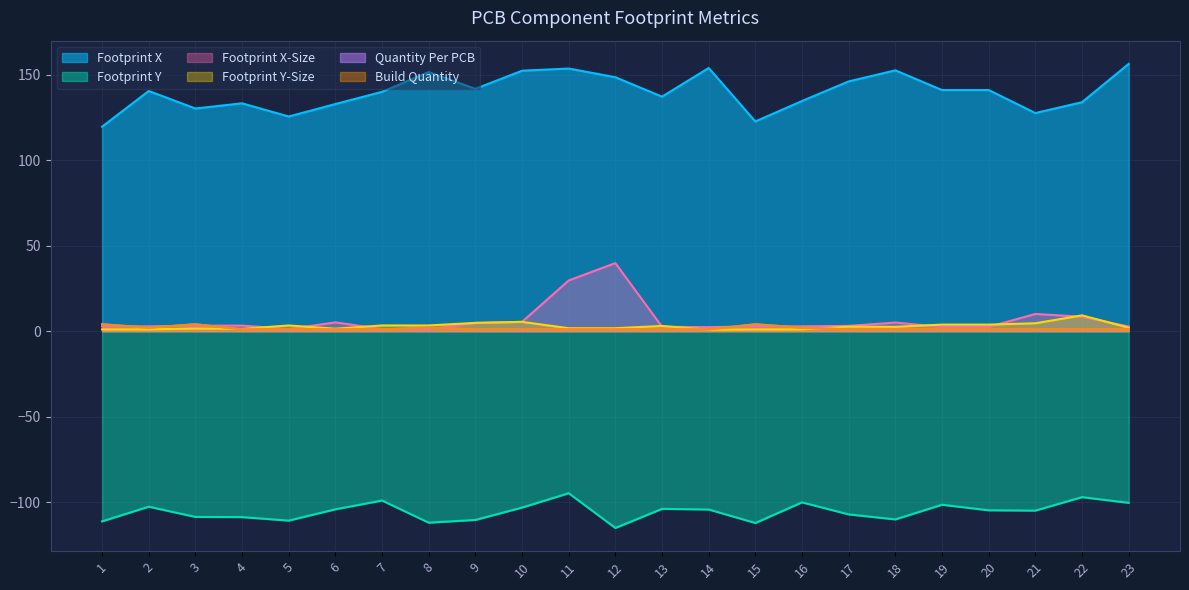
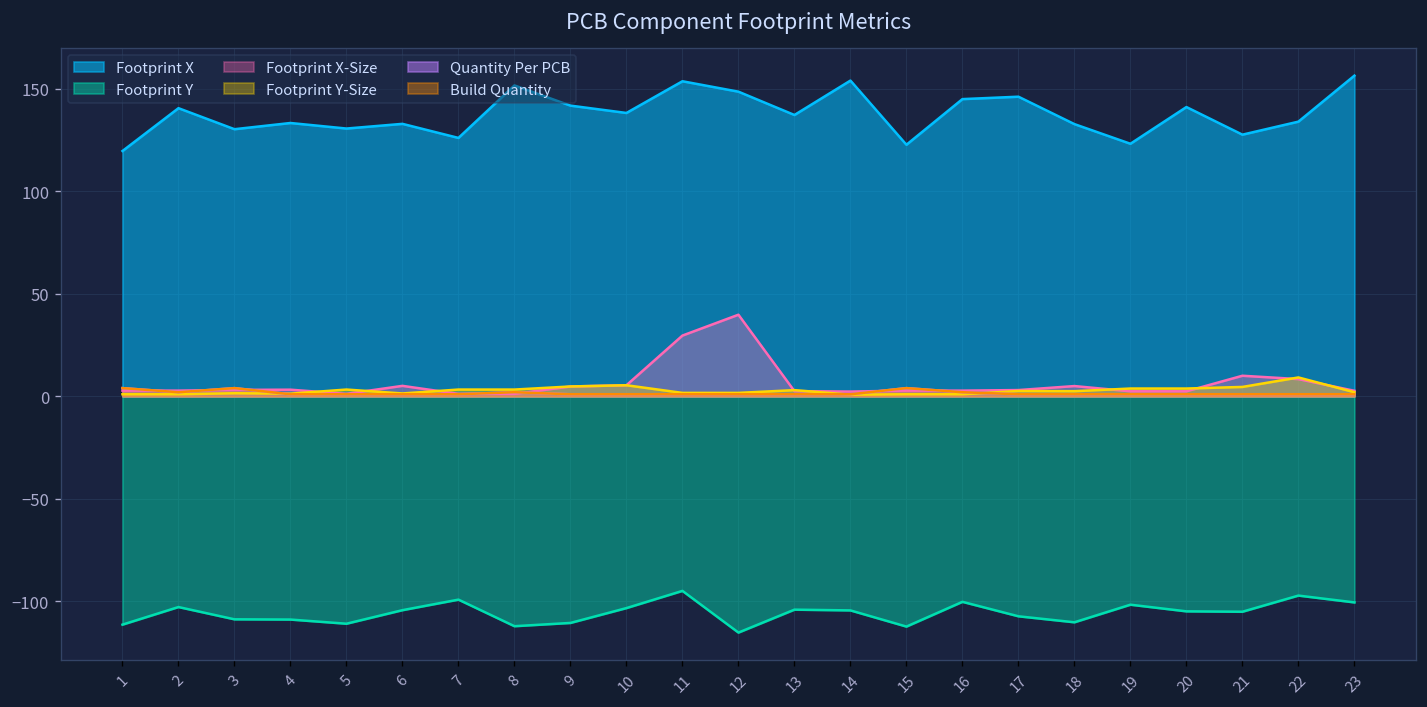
  {
    "Footprint X": {
      "1": 120,
      "2": 140,
      "3": 130,
      "4": 133,
-     "5": 126,
+     "5": 131,
      "6": 133,
-     "7": 140,
-     "10": 152,
+     "7": 126,
+     "10": 138,
      "11": 154,
      "12": 149,
      "13": 137,
      "14": 154,
      "15": 123,
-     "16": 135,
+     "16": 145,
      "17": 146,
-     "18": 153,
-     "19": 141,
+     "18": 133,
+     "19": 123,
      "20": 141,
      "21": 128,
      "22": 134,
      "23": 156
    },
    "Footprint X-Size": {
      "4": 3,
      "6": 5,
      "11": 30,
      "12": 40,
      "18": 5,
      "21": 10
    }
  }
